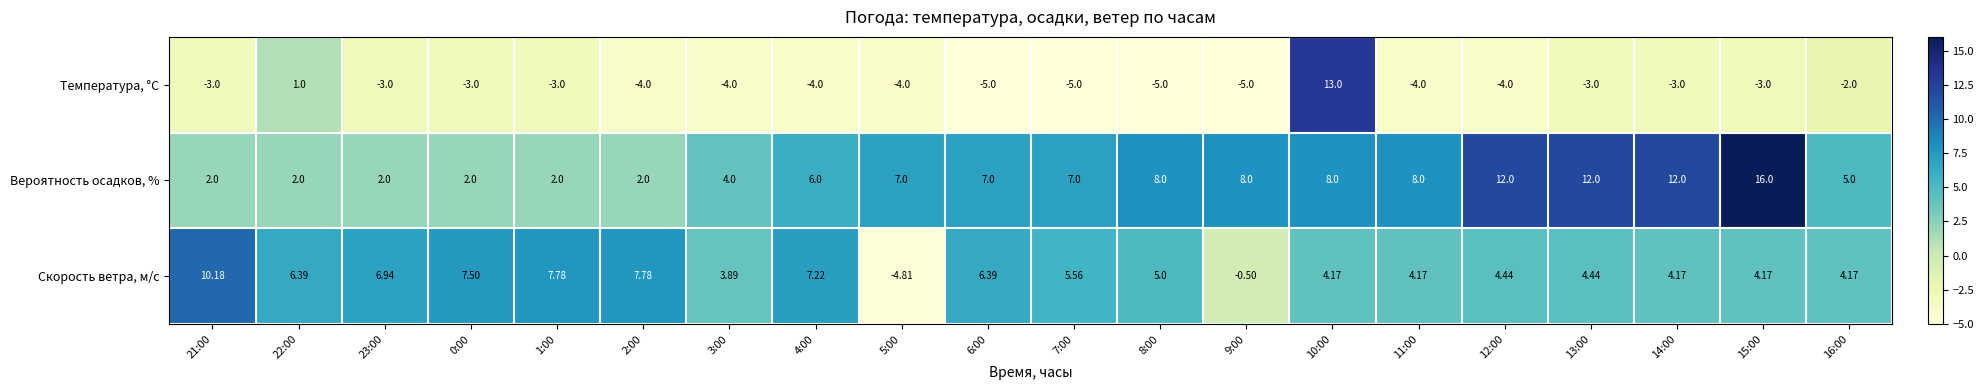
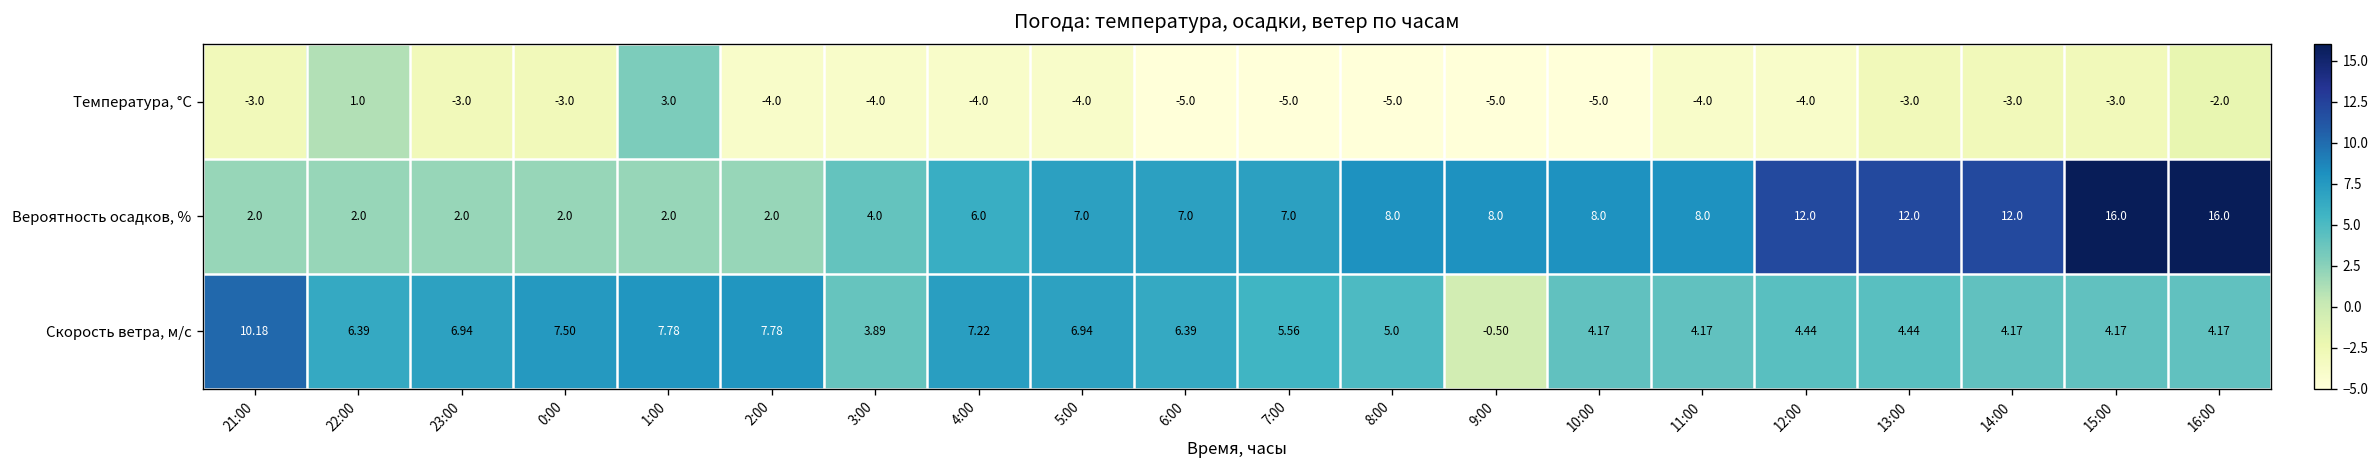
  {
    "Температура, °C": {
      "21:00": -3.0,
      "22:00": 1.0,
      "23:00": -3.0,
      "0:00": -3.0,
-     "1:00": -3.0,
+     "1:00": 3.0,
      "2:00": -4.0,
      "3:00": -4.0,
      "4:00": -4.0,
      "5:00": -4.0,
      "6:00": -5.0,
      "7:00": -5.0,
      "8:00": -5.0,
      "9:00": -5.0,
-     "10:00": 13.0,
+     "10:00": -5.0,
      "11:00": -4.0,
      "12:00": -4.0,
      "13:00": -3.0,
      "14:00": -3.0,
      "15:00": -3.0,
      "16:00": -2.0
    },
    "Вероятность осадков, %": {
      "21:00": 2.0,
      "22:00": 2.0,
      "23:00": 2.0,
      "0:00": 2.0,
      "1:00": 2.0,
      "2:00": 2.0,
      "3:00": 4.0,
      "4:00": 6.0,
      "5:00": 7.0,
      "6:00": 7.0,
      "7:00": 7.0,
      "8:00": 8.0,
      "9:00": 8.0,
      "10:00": 8.0,
      "11:00": 8.0,
      "12:00": 12.0,
      "13:00": 12.0,
      "14:00": 12.0,
      "15:00": 16.0,
-     "16:00": 5.0
+     "16:00": 16.0
    },
    "Скорость ветра, м/c": {
      "21:00": 10.18,
      "22:00": 6.39,
      "23:00": 6.94,
      "0:00": 7.50,
      "1:00": 7.78,
      "2:00": 7.78,
      "3:00": 3.89,
      "4:00": 7.22,
-     "5:00": -4.81,
+     "5:00": 6.94,
      "6:00": 6.39,
      "7:00": 5.56,
      "8:00": 5.0,
      "9:00": -0.50,
      "10:00": 4.17,
      "11:00": 4.17,
      "12:00": 4.44,
      "13:00": 4.44,
      "14:00": 4.17,
      "15:00": 4.17,
      "16:00": 4.17
    }
  }
